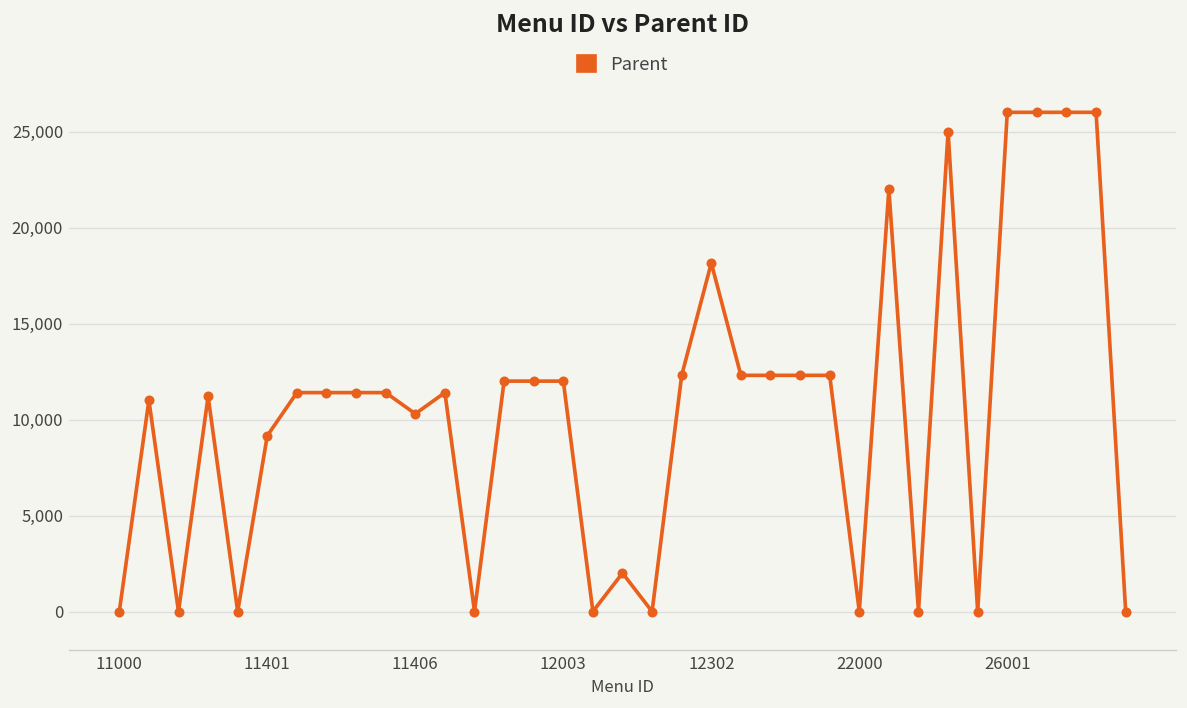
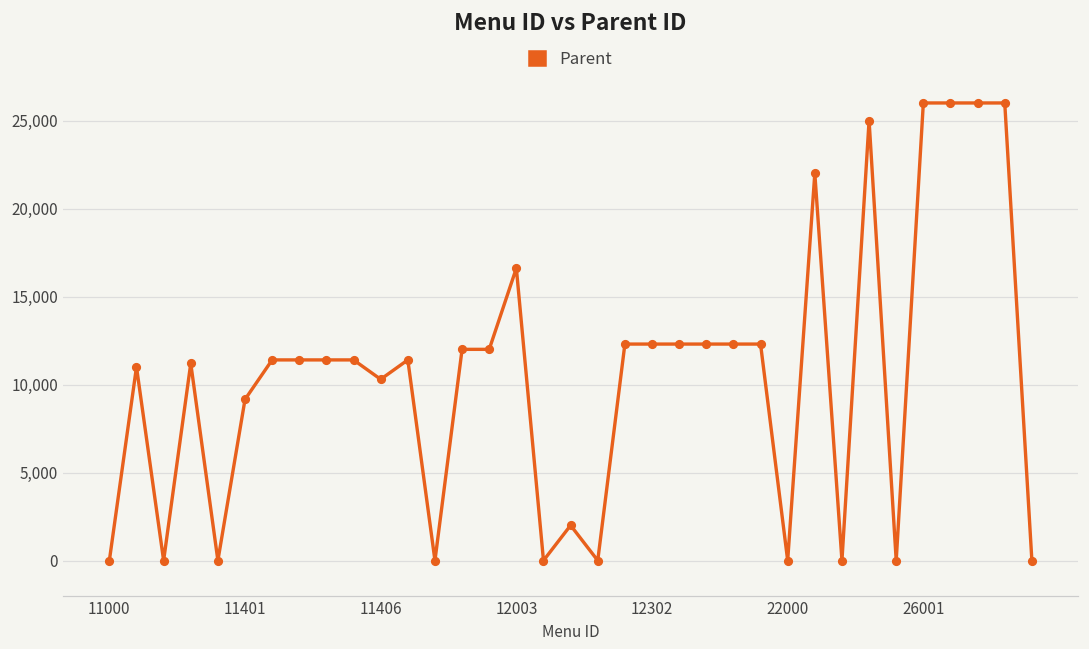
  {
    "11000": "0",
    "11401": "9,200",
    "11406": "10,300",
-   "12003": "12,000",
-   "12302": "18,200",
+   "12003": "16,600",
+   "12302": "12,300",
    "22000": "0",
    "26001": "26,000"
  }
